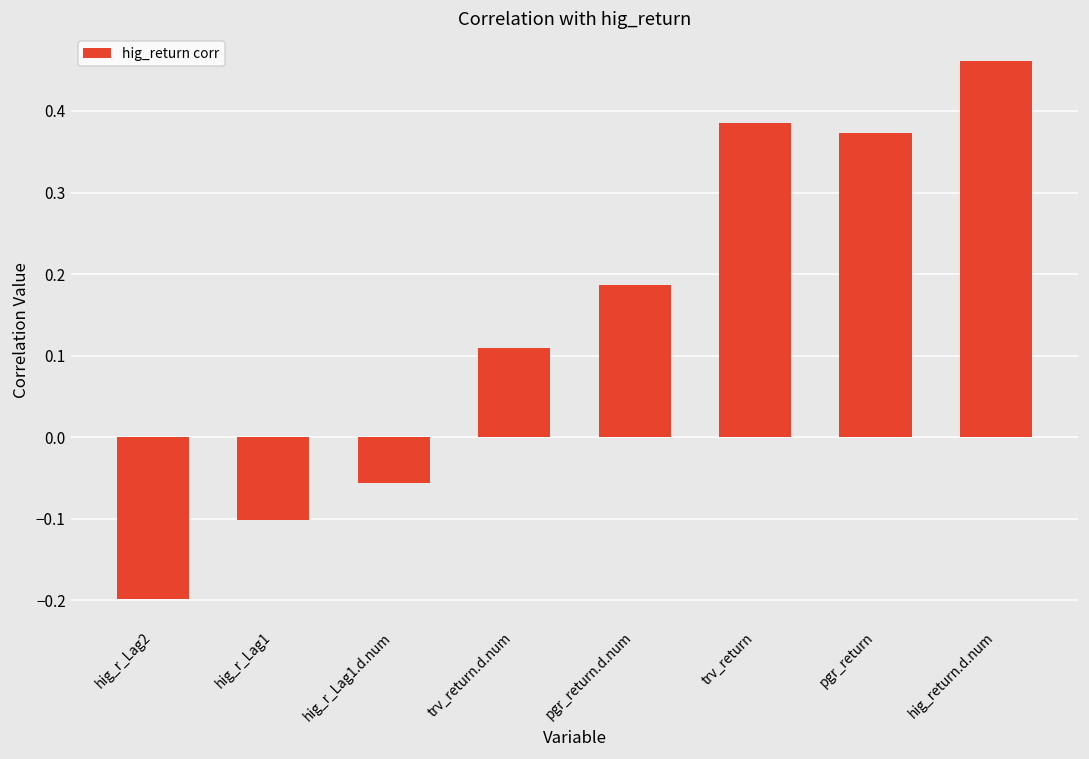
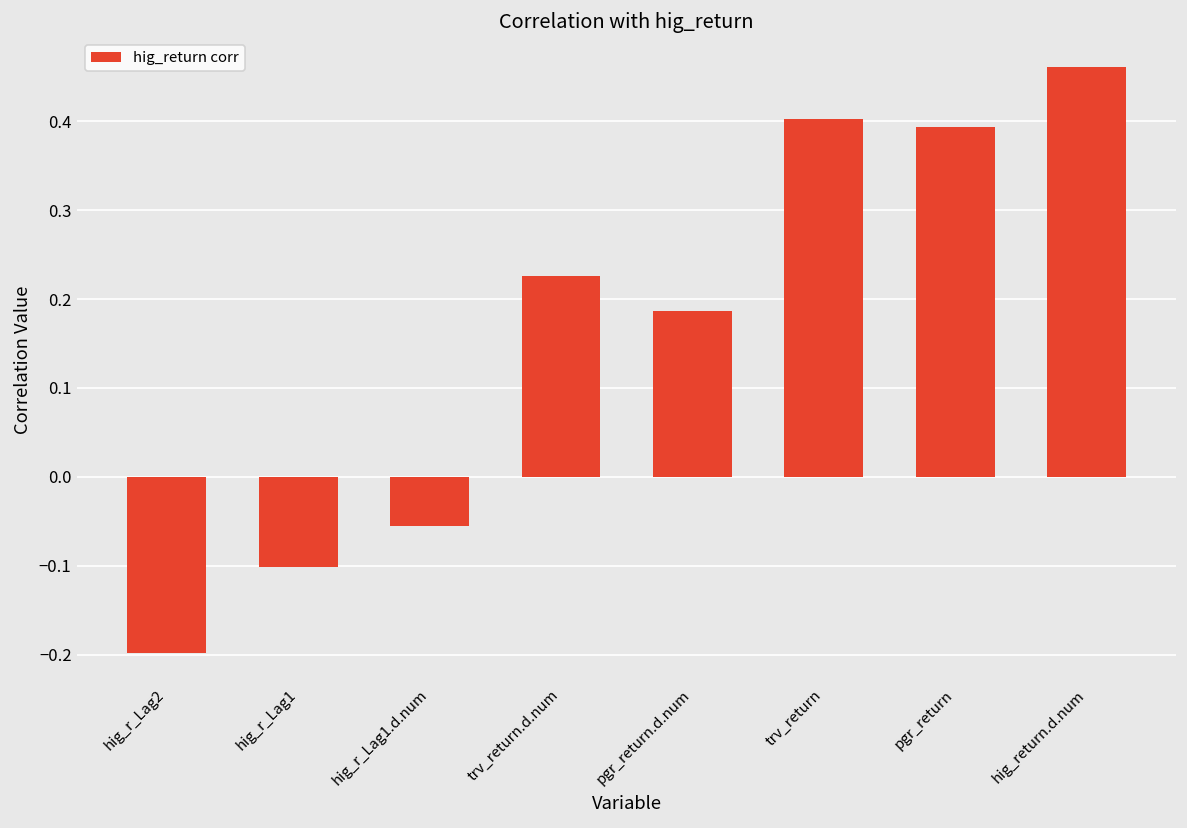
  {
    "hig_r_Lag2": -0.20,
    "hig_r_Lag1": -0.10,
    "hig_r_Lag1.d.num": -0.06,
-   "trv_return.d.num": 0.11,
+   "trv_return.d.num": 0.23,
    "pgr_return.d.num": 0.19,
-   "trv_return": 0.38,
-   "pgr_return": 0.37,
+   "trv_return": 0.40,
+   "pgr_return": 0.39,
    "hig_return.d.num": 0.46
  }
